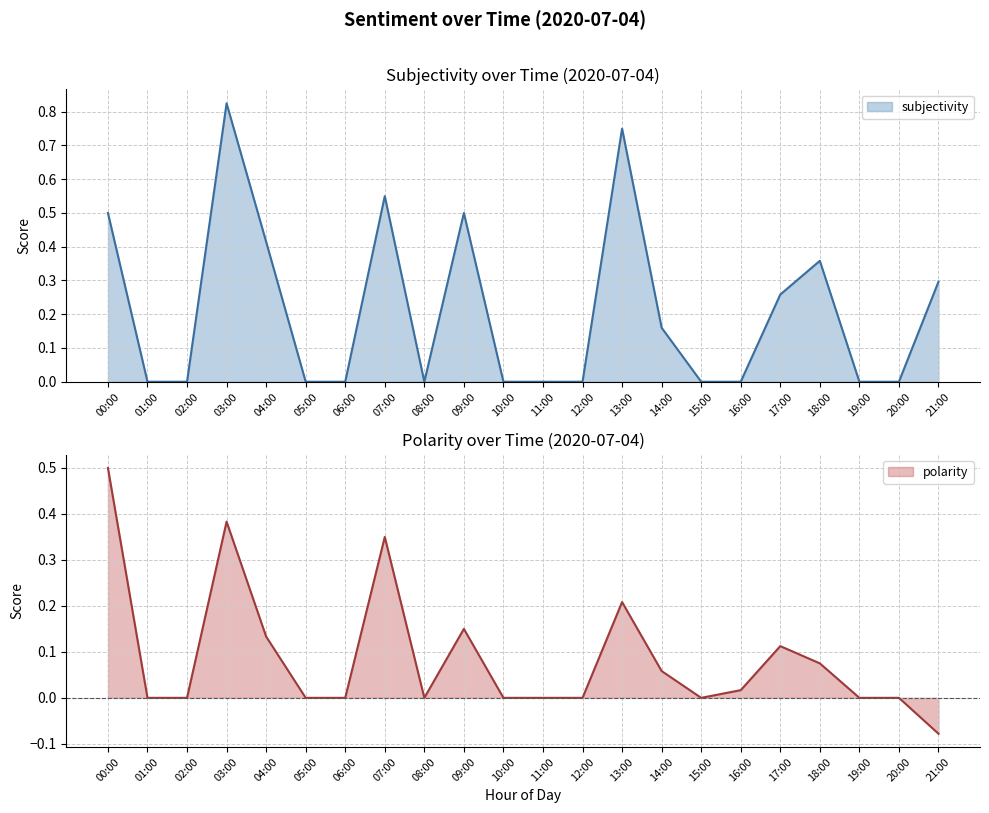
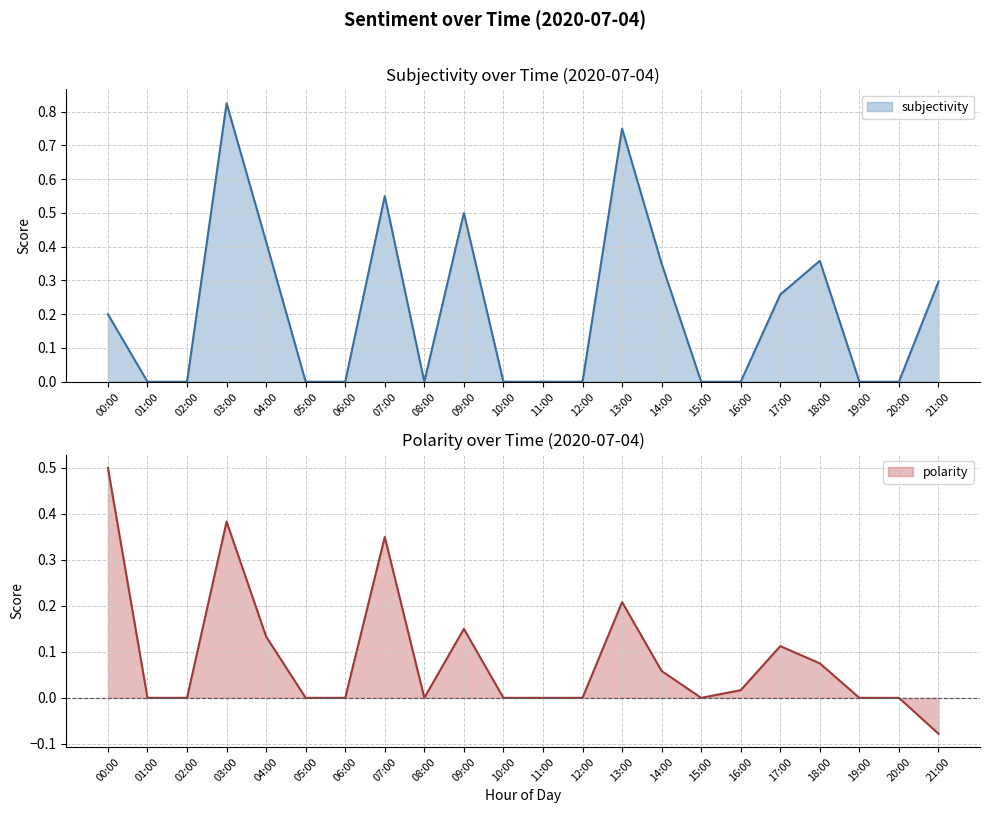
  {
    "Subjectivity over Time (2020-07-04)": {
      "subjectivity": {
-       "00:00": 0.5,
+       "00:00": 0.2,
        "03:00": 0.83,
        "04:00": 0.41,
        "07:00": 0.55,
        "09:00": 0.50,
        "13:00": 0.75,
-       "14:00": 0.16,
+       "14:00": 0.35,
        "17:00": 0.26,
        "18:00": 0.36,
        "21:00": 0.30
      }
    }
  }
